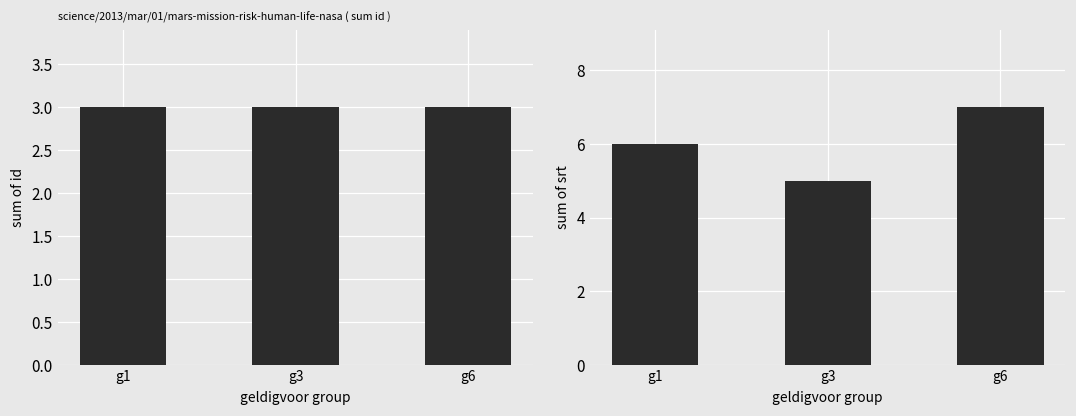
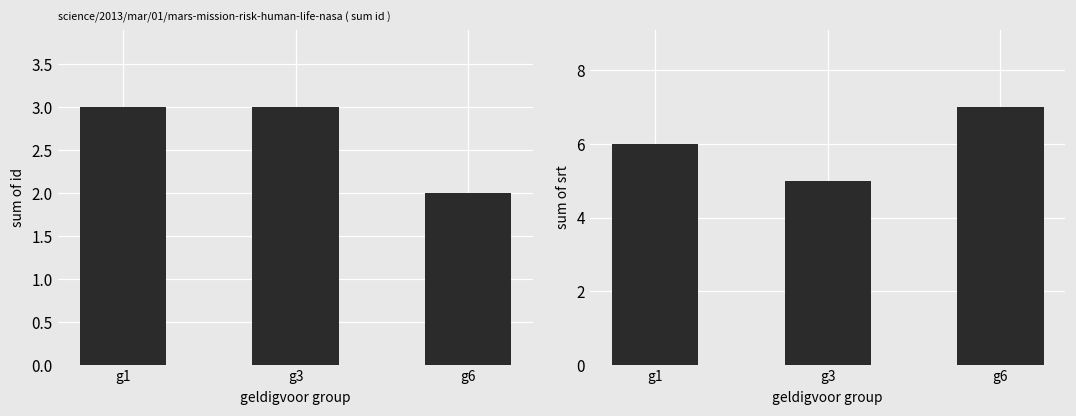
  {
    "science/2013/mar/01/mars-mission-risk-human-life-nasa ( sum id )": {
      "g1": 3,
      "g3": 3,
-     "g6": 3
+     "g6": 2
    }
  }
